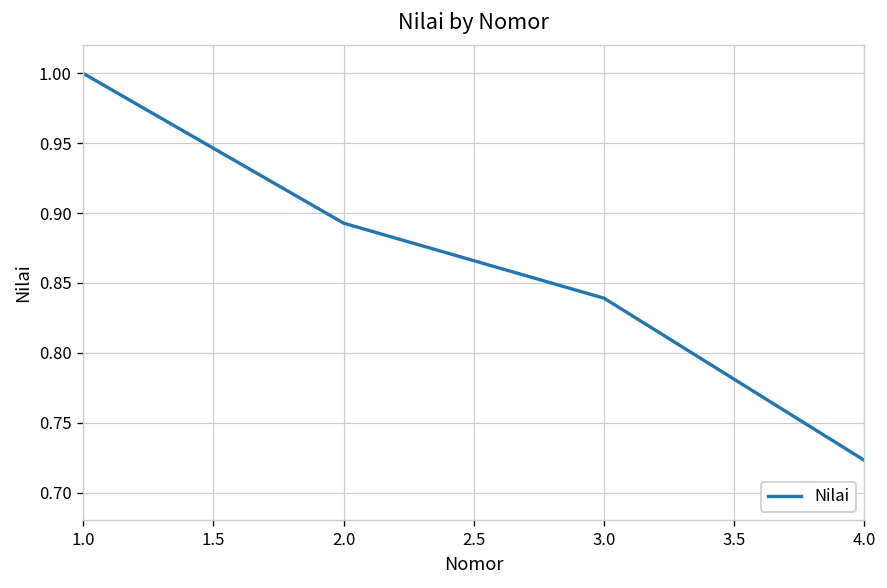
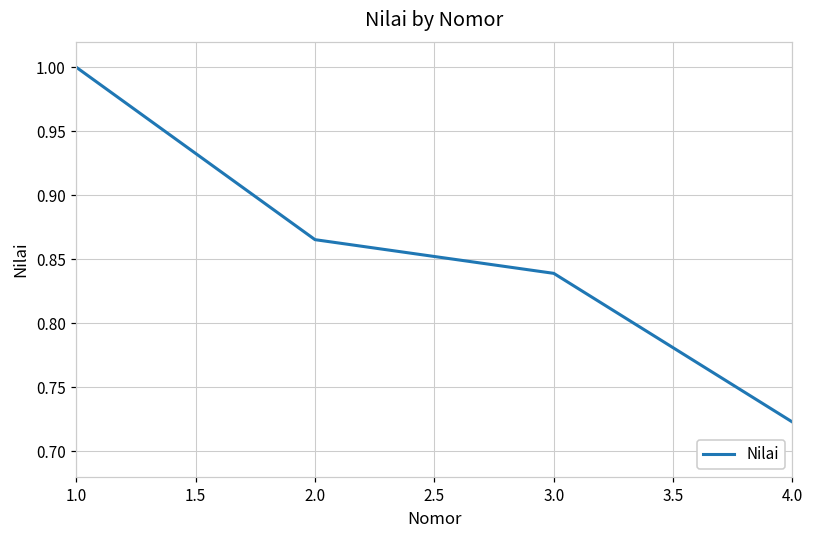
  {
    "1.0": 1.000,
-   "2.0": 0.893,
+   "2.0": 0.865,
    "3.0": 0.839,
    "4.0": 0.723
  }
